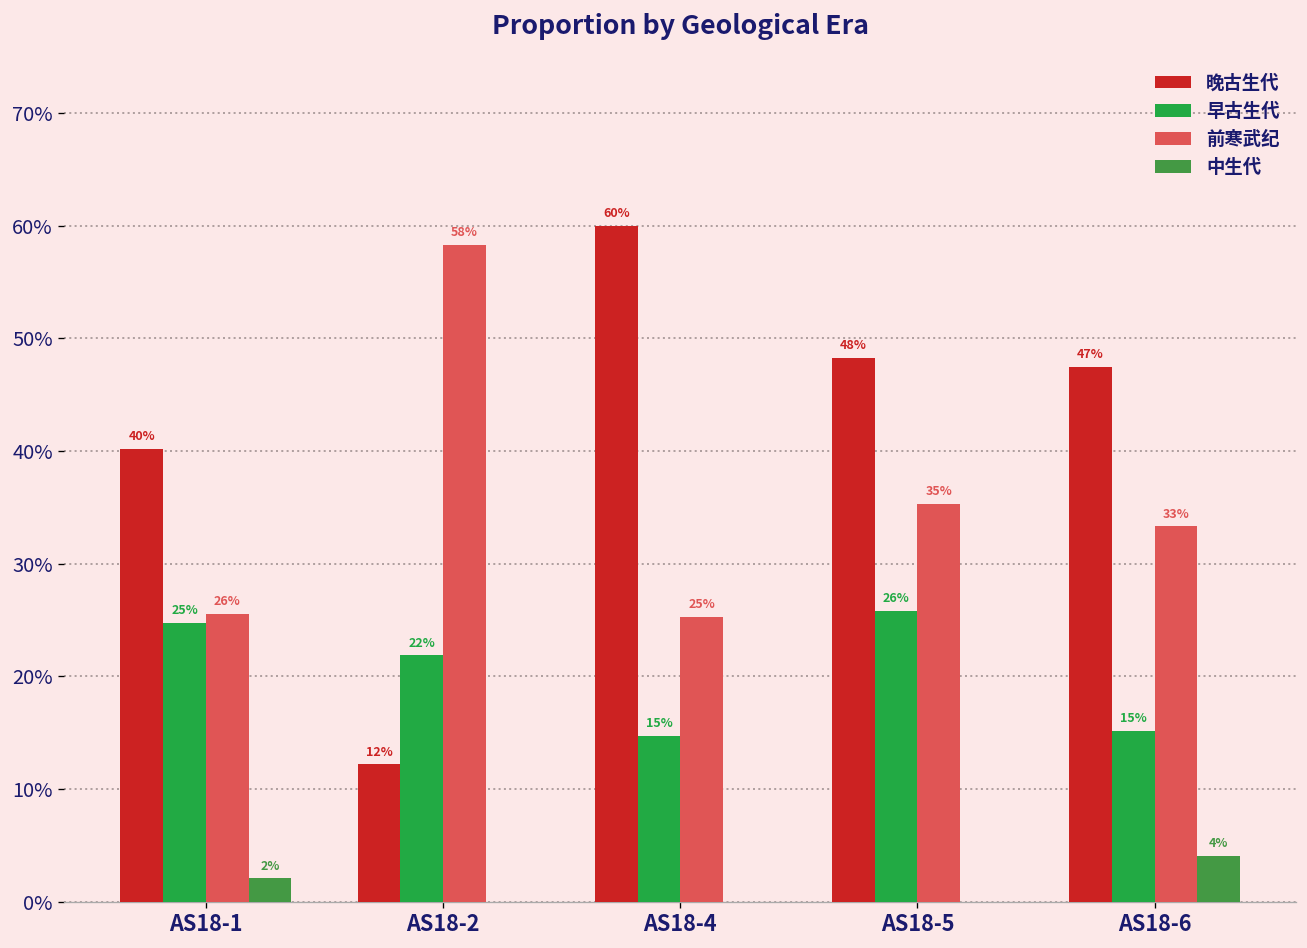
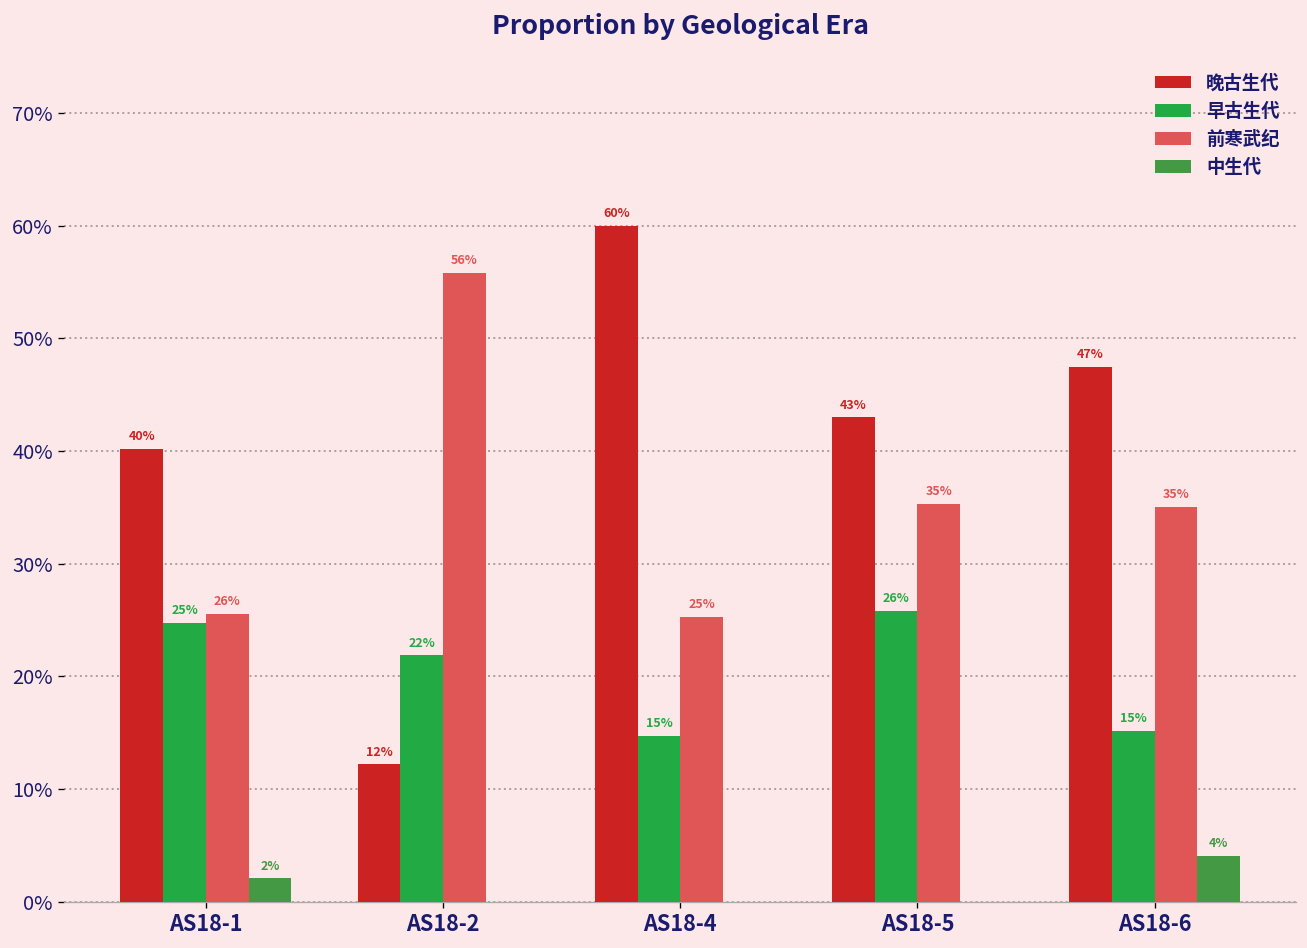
  {
    "晚古生代": {
      "AS18-1": "40%",
      "AS18-2": "12%",
      "AS18-4": "60%",
-     "AS18-5": "48%",
+     "AS18-5": "43%",
      "AS18-6": "47%"
    },
    "前寒武纪": {
      "AS18-1": "26%",
-     "AS18-2": "58%",
+     "AS18-2": "56%",
      "AS18-4": "25%",
      "AS18-5": "35%",
-     "AS18-6": "33%"
+     "AS18-6": "35%"
    }
  }
